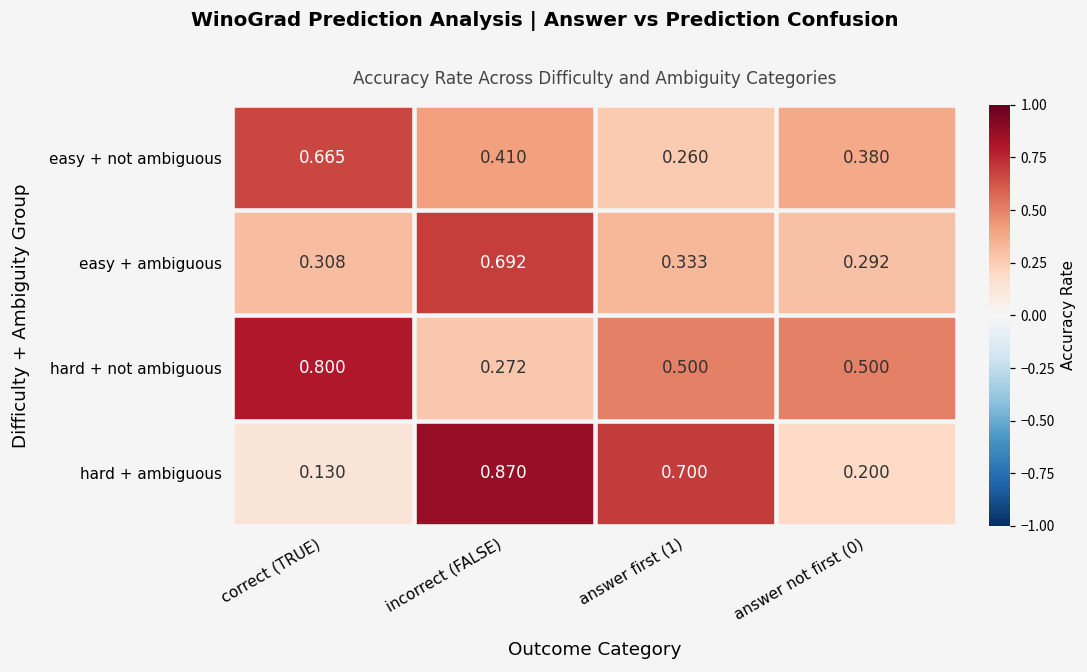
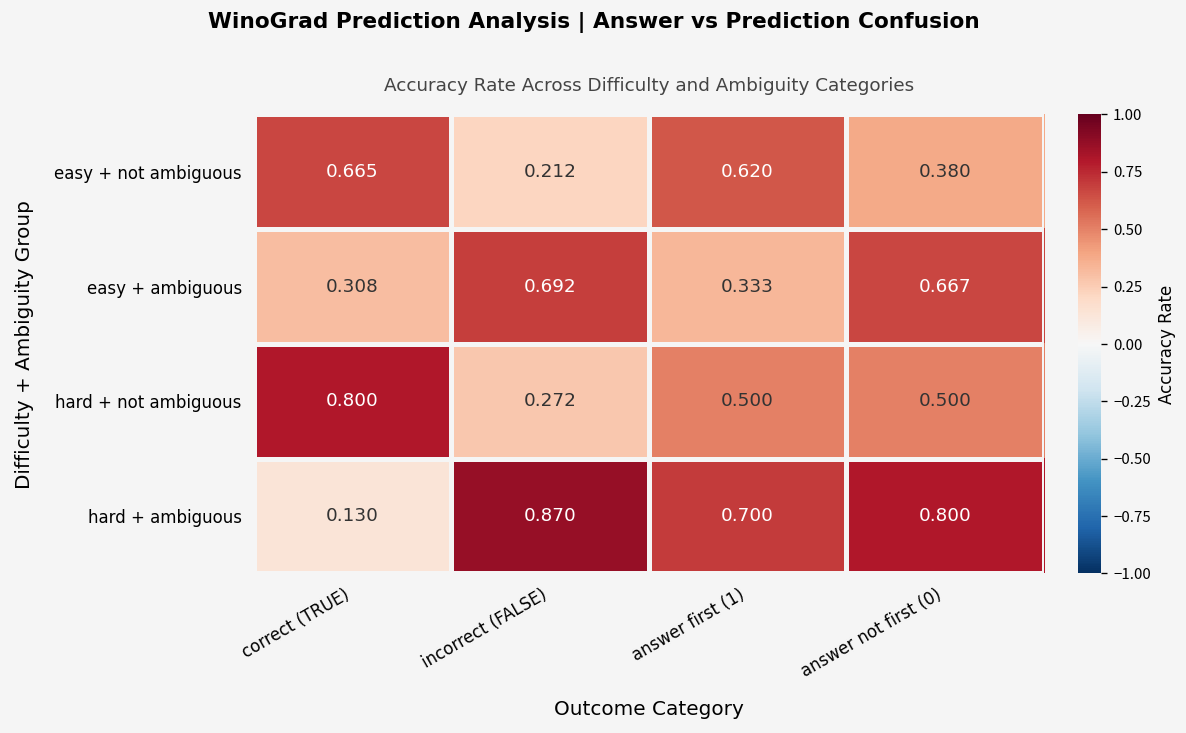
  {
    "easy + not ambiguous": {
      "correct (TRUE)": 0.665,
-     "incorrect (FALSE)": 0.410,
-     "answer first (1)": 0.260,
+     "incorrect (FALSE)": 0.212,
+     "answer first (1)": 0.620,
      "answer not first (0)": 0.380
    },
    "easy + ambiguous": {
      "correct (TRUE)": 0.308,
      "incorrect (FALSE)": 0.692,
      "answer first (1)": 0.333,
-     "answer not first (0)": 0.292
+     "answer not first (0)": 0.667
    },
    "hard + not ambiguous": {
      "correct (TRUE)": 0.800,
      "incorrect (FALSE)": 0.272,
      "answer first (1)": 0.500,
      "answer not first (0)": 0.500
    },
    "hard + ambiguous": {
      "correct (TRUE)": 0.130,
      "incorrect (FALSE)": 0.870,
      "answer first (1)": 0.700,
-     "answer not first (0)": 0.200
+     "answer not first (0)": 0.800
    }
  }
